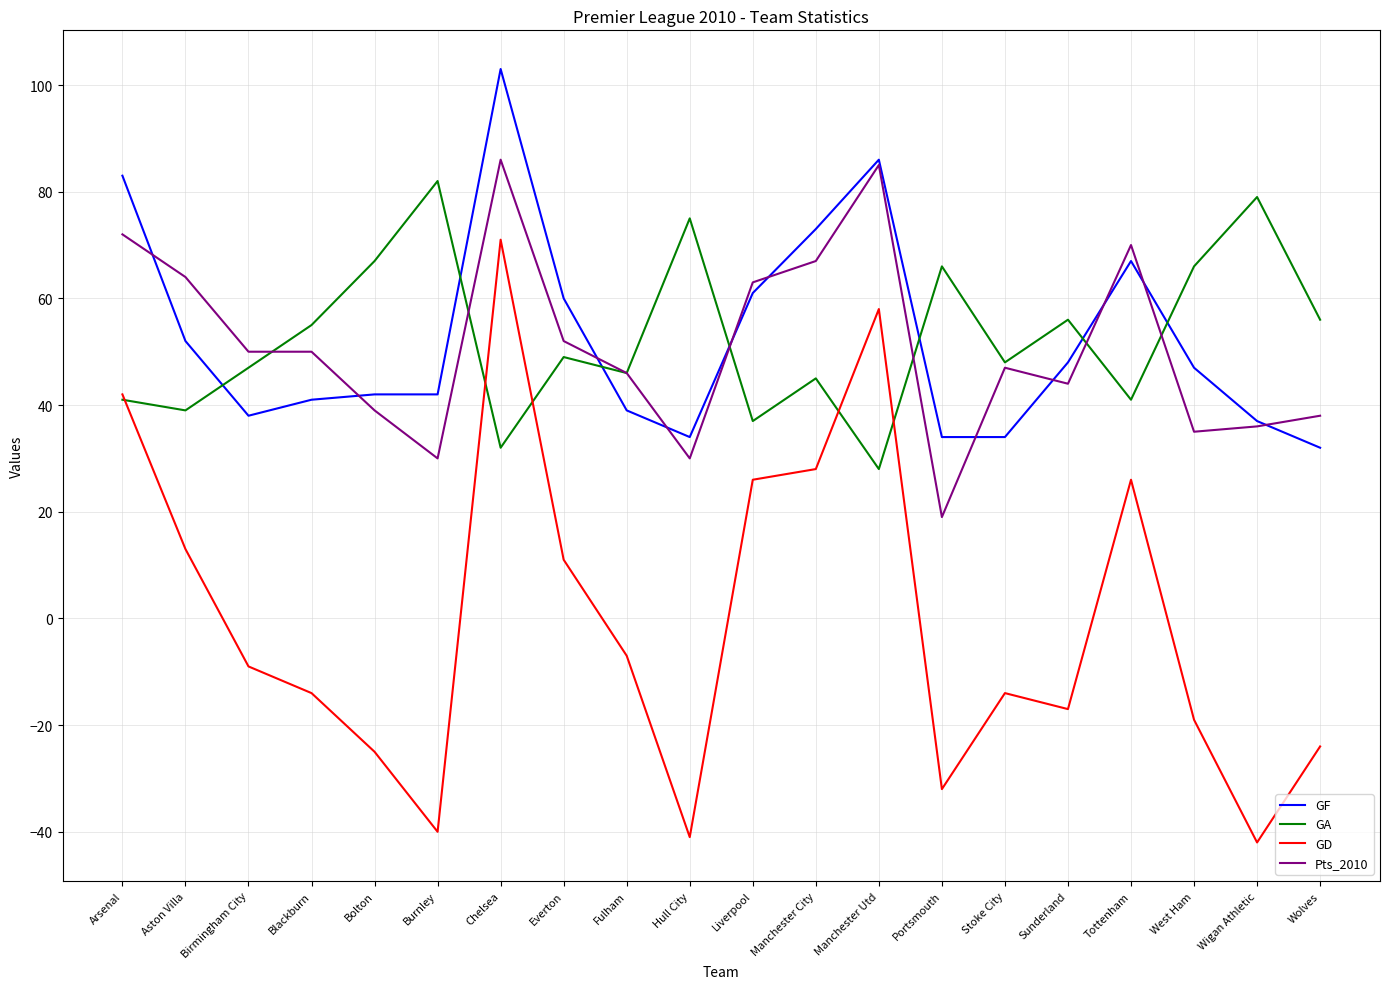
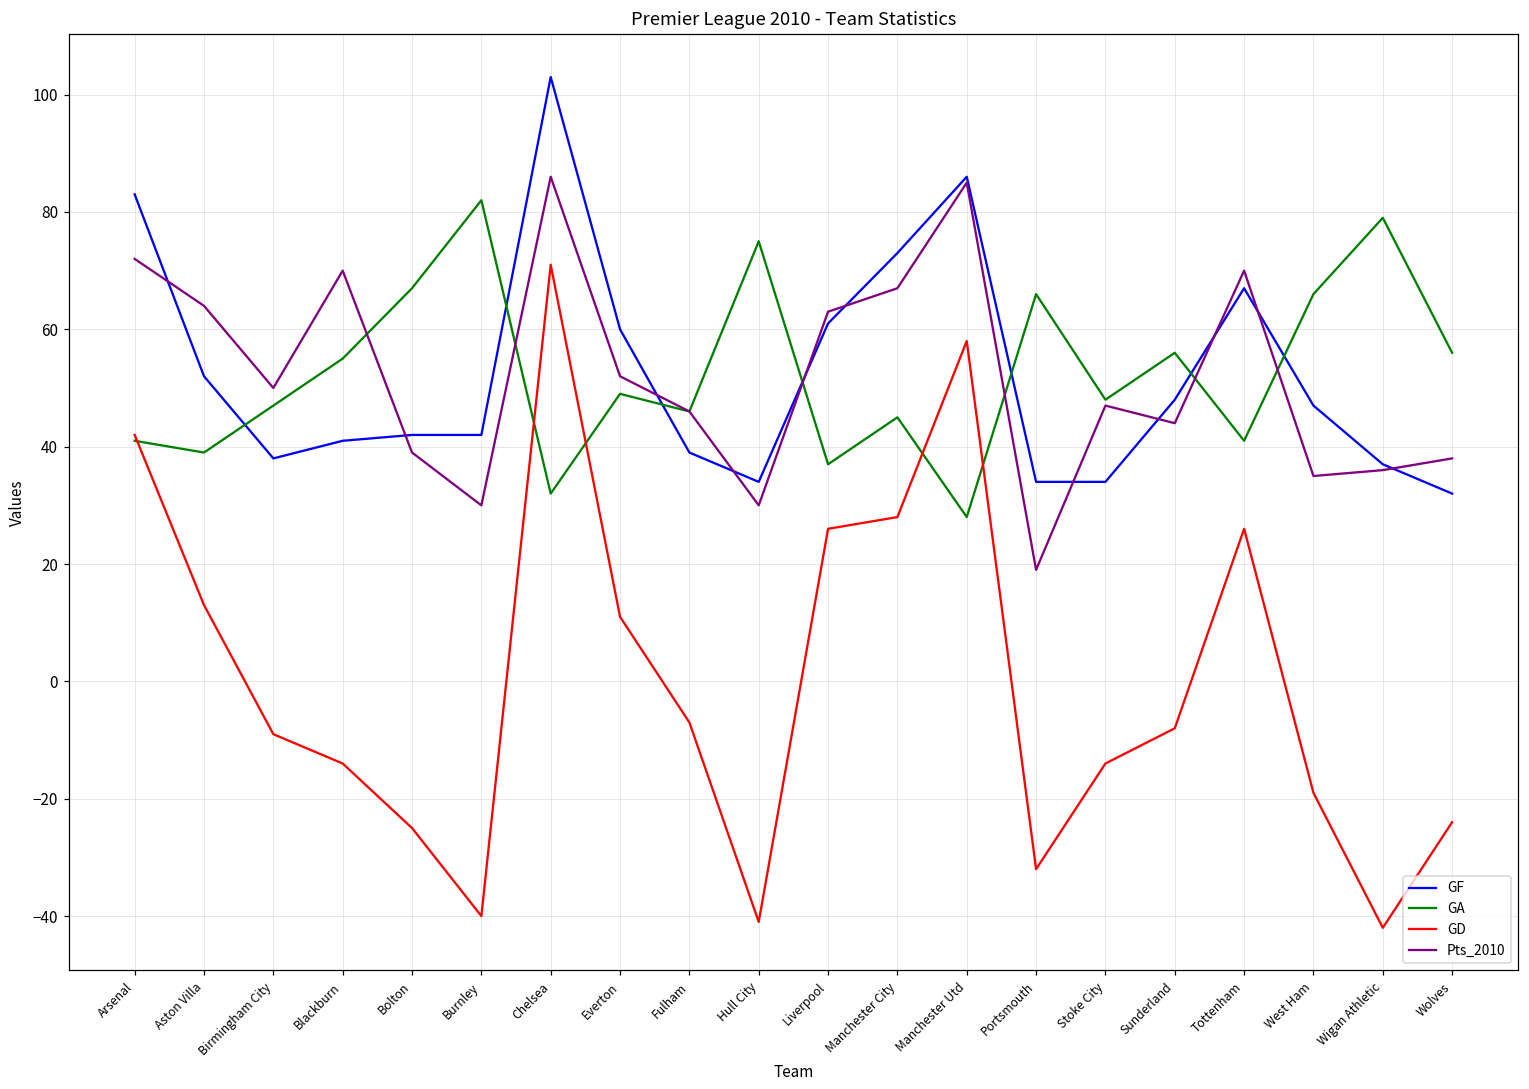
  {
    "GF": {
      "Arsenal": 83,
      "Aston Villa": 52,
      "Birmingham City": 38,
      "Blackburn": 41,
      "Bolton": 42,
      "Burnley": 42,
      "Chelsea": 103,
      "Everton": 60,
      "Fulham": 39,
      "Hull City": 34,
      "Liverpool": 61,
      "Manchester City": 73,
      "Manchester Utd": 86,
      "Portsmouth": 34,
      "Stoke City": 34,
      "Sunderland": 48,
      "Tottenham": 67,
      "West Ham": 47,
      "Wigan Athletic": 37,
      "Wolves": 32
    },
    "GA": {
      "Arsenal": 41,
      "Aston Villa": 39,
      "Birmingham City": 47,
      "Blackburn": 55,
      "Bolton": 67,
      "Burnley": 82,
      "Chelsea": 32,
      "Everton": 49,
      "Hull City": 75,
      "Liverpool": 37,
      "Manchester City": 45,
      "Manchester Utd": 28,
      "Portsmouth": 66,
      "Stoke City": 48,
      "Sunderland": 56,
      "Tottenham": 41,
      "West Ham": 66,
      "Wigan Athletic": 79,
      "Wolves": 56
    },
    "GD": {
      "Arsenal": 42,
      "Aston Villa": 13,
      "Birmingham City": -9,
      "Blackburn": -14,
      "Bolton": -25,
      "Burnley": -40,
      "Chelsea": 71,
      "Everton": 11,
      "Fulham": -7,
      "Hull City": -41,
      "Liverpool": 26,
      "Manchester City": 28,
      "Manchester Utd": 58,
      "Portsmouth": -32,
      "Stoke City": -14,
-     "Sunderland": -17,
+     "Sunderland": -8,
      "Tottenham": 26,
      "West Ham": -19,
      "Wigan Athletic": -42,
      "Wolves": -24
    },
    "Pts_2010": {
      "Arsenal": 72,
      "Aston Villa": 64,
      "Birmingham City": 50,
-     "Blackburn": 50,
+     "Blackburn": 70,
      "Bolton": 39,
      "Burnley": 30,
      "Chelsea": 86,
      "Everton": 52,
      "Hull City": 30,
      "Liverpool": 63,
      "Manchester City": 67,
      "Manchester Utd": 85,
      "Portsmouth": 19,
      "Stoke City": 47,
      "Sunderland": 44,
      "Tottenham": 70,
      "West Ham": 35,
      "Wigan Athletic": 36,
      "Wolves": 38
    }
  }
